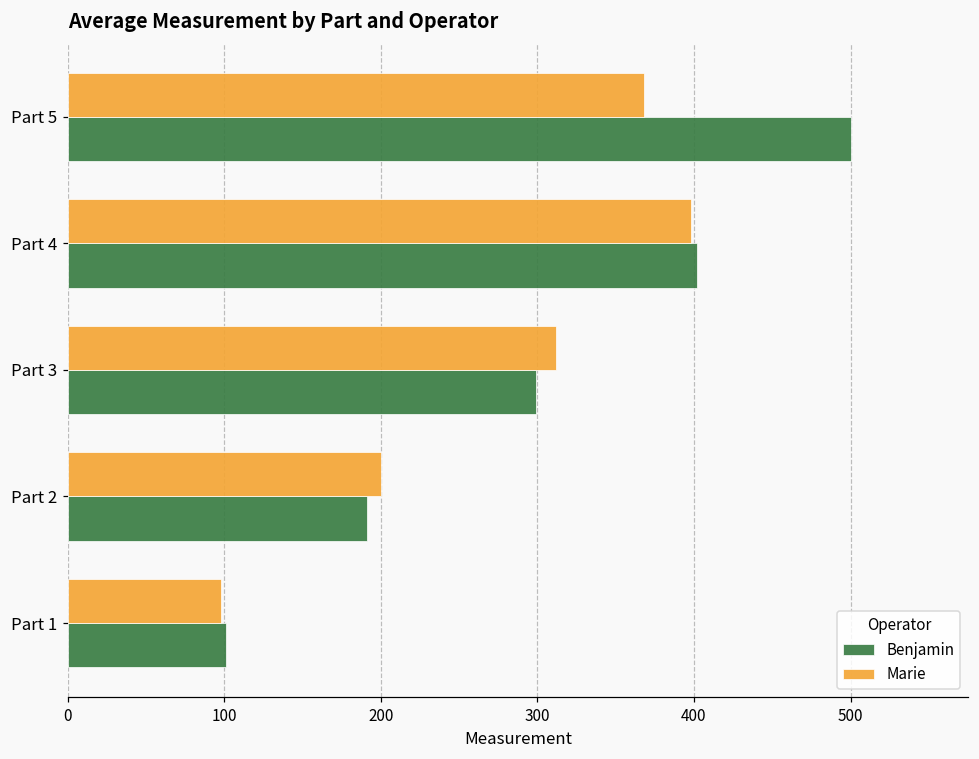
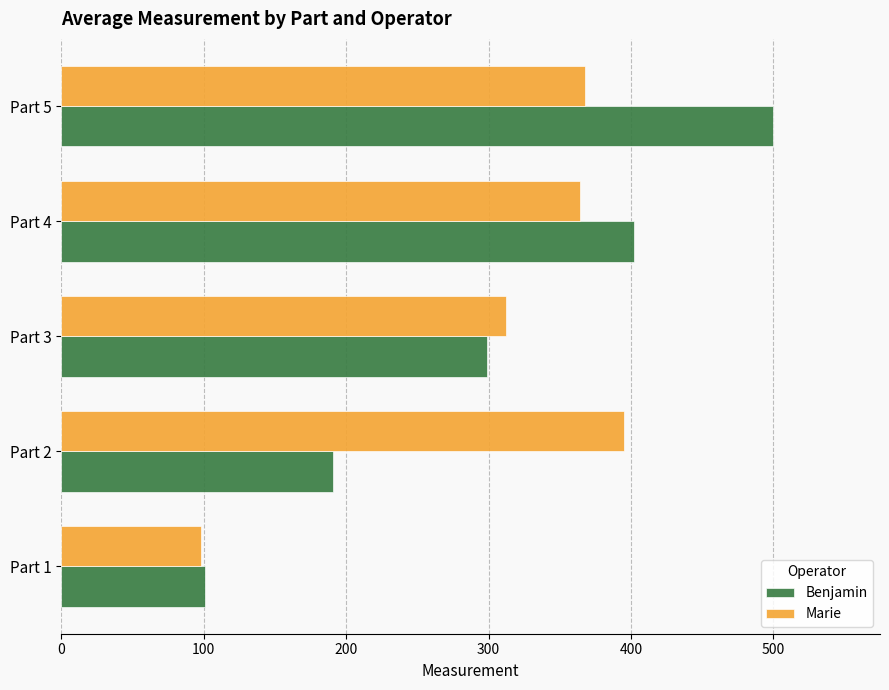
  {
    "Benjamin": {
      "Part 5": 500,
      "Part 4": 402,
      "Part 3": 299,
      "Part 2": 191,
      "Part 1": 101
    },
    "Marie": {
      "Part 5": 368,
-     "Part 4": 398,
+     "Part 4": 364,
      "Part 3": 312,
-     "Part 2": 200,
+     "Part 2": 395,
      "Part 1": 98
    }
  }
